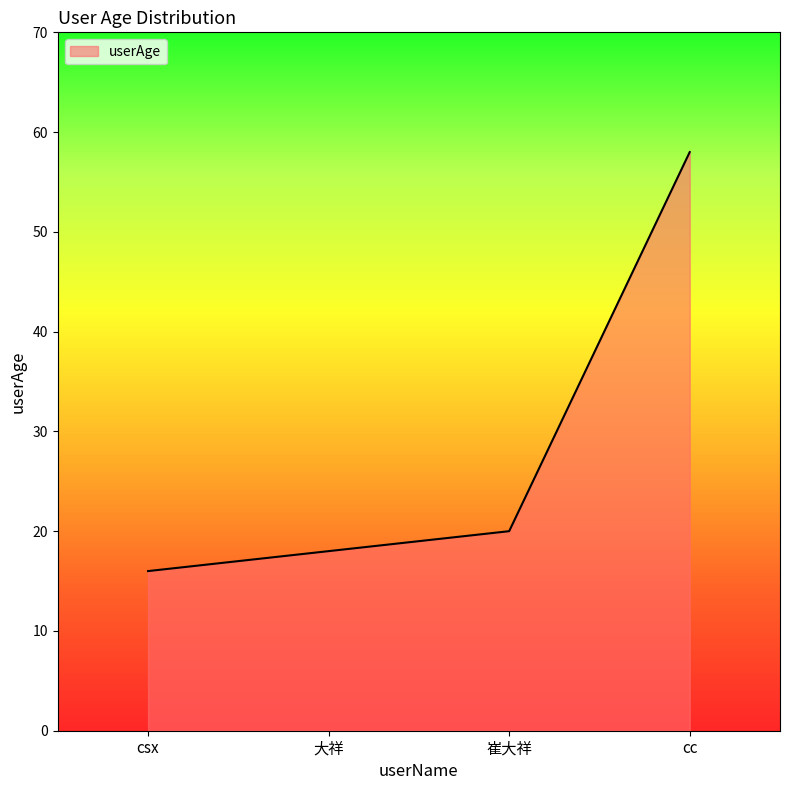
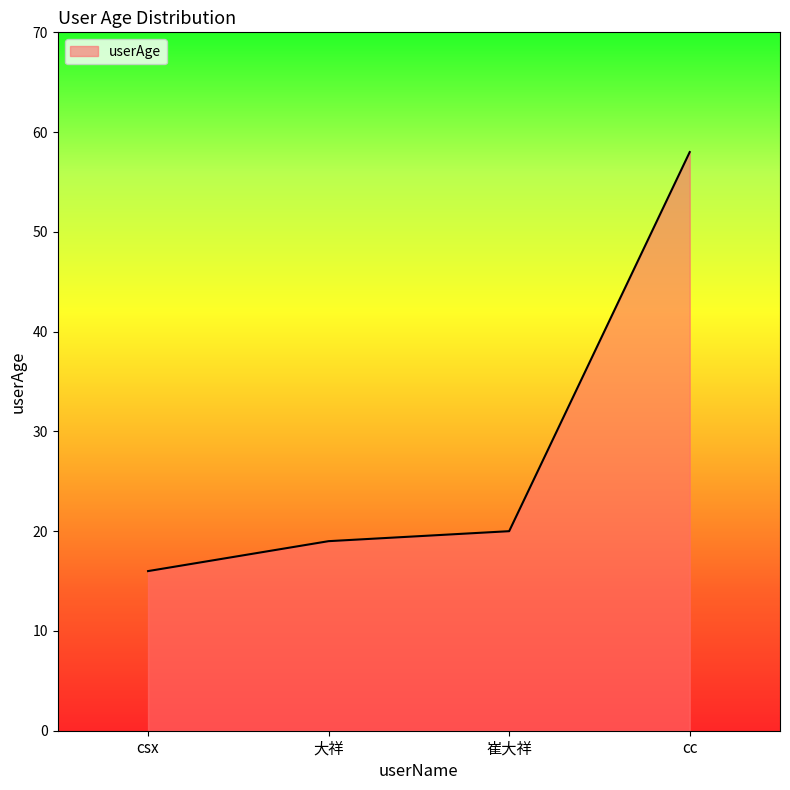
  {
    "csx": 16,
-   "大祥": 18,
+   "大祥": 19,
    "崔大祥": 20,
    "cc": 58
  }
